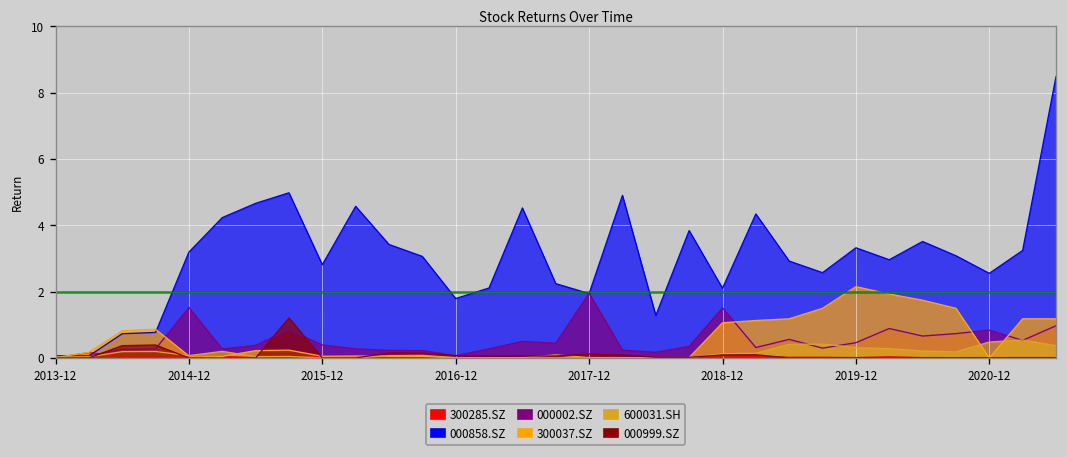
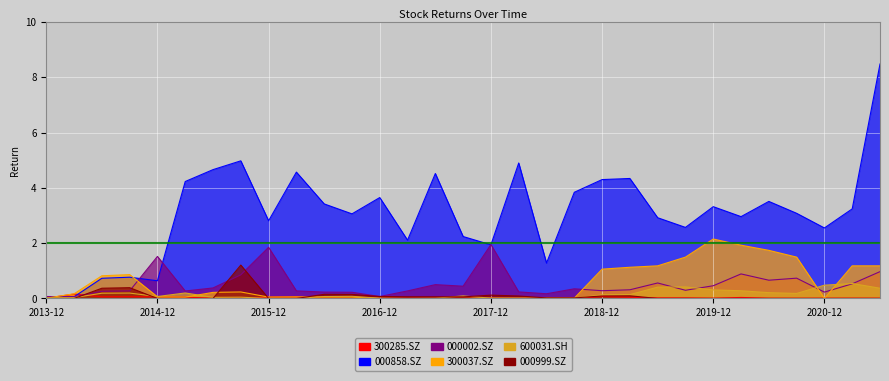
  {
    "000858.SZ": {
-     "2014-12": 3.2,
+     "2014-12": 0.6,
      "2015-12": 2.8,
-     "2016-12": 1.8,
-     "2018-12": 2.1,
+     "2016-12": 3.7,
+     "2018-12": 4.3,
      "2019-12": 3.3,
      "2020-12": 2.6
    },
    "000002.SZ": {
      "2014-12": 1.5,
-     "2015-12": 0.4,
-     "2018-12": 1.5,
+     "2015-12": 1.9,
+     "2018-12": 0.3,
      "2019-12": 0.5,
-     "2020-12": 0.8
+     "2020-12": 0.2
    },
    "000999.SZ": {
      "2017-12": 0.1
    }
  }
